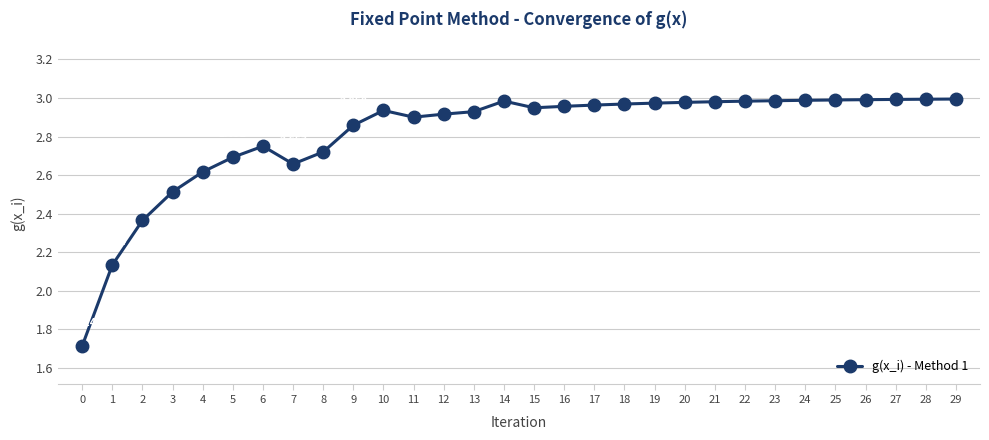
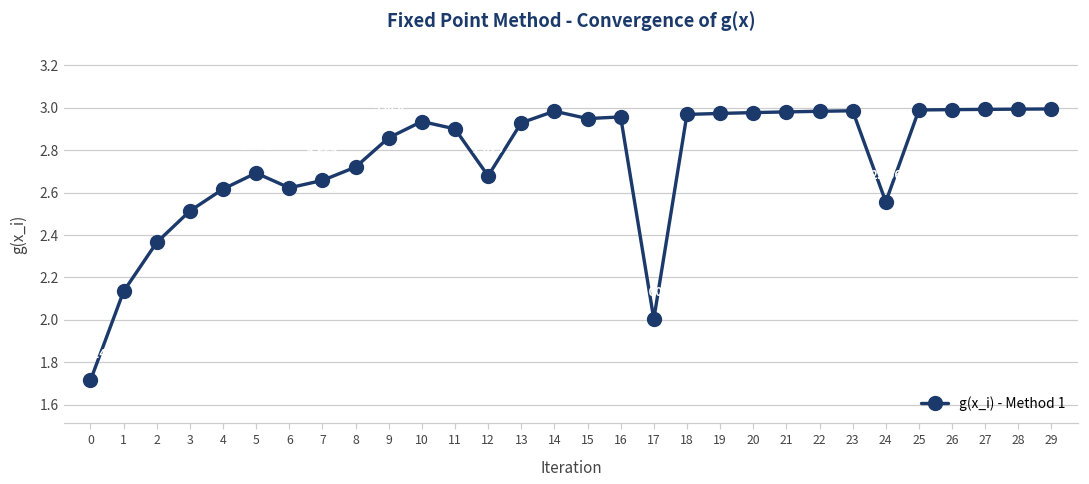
  {
    "0": 1.71,
    "1": 2.13,
    "2": 2.36,
    "3": 2.51,
    "4": 2.62,
    "5": 2.69,
-   "6": 2.75,
+   "6": 2.62,
    "7": 2.66,
    "8": 2.72,
    "9": 2.86,
    "10": 2.94,
    "11": 2.90,
-   "12": 2.92,
+   "12": 2.68,
    "13": 2.93,
    "14": 2.98,
    "15": 2.95,
    "16": 2.96,
-   "17": 2.96,
+   "17": 2.00,
    "18": 2.97,
    "19": 2.97,
    "20": 2.98,
    "21": 2.98,
    "22": 2.98,
    "23": 2.99,
-   "24": 2.99,
+   "24": 2.56,
    "25": 2.99,
    "26": 2.99,
    "27": 2.99,
    "28": 2.99,
    "29": 2.99
  }
